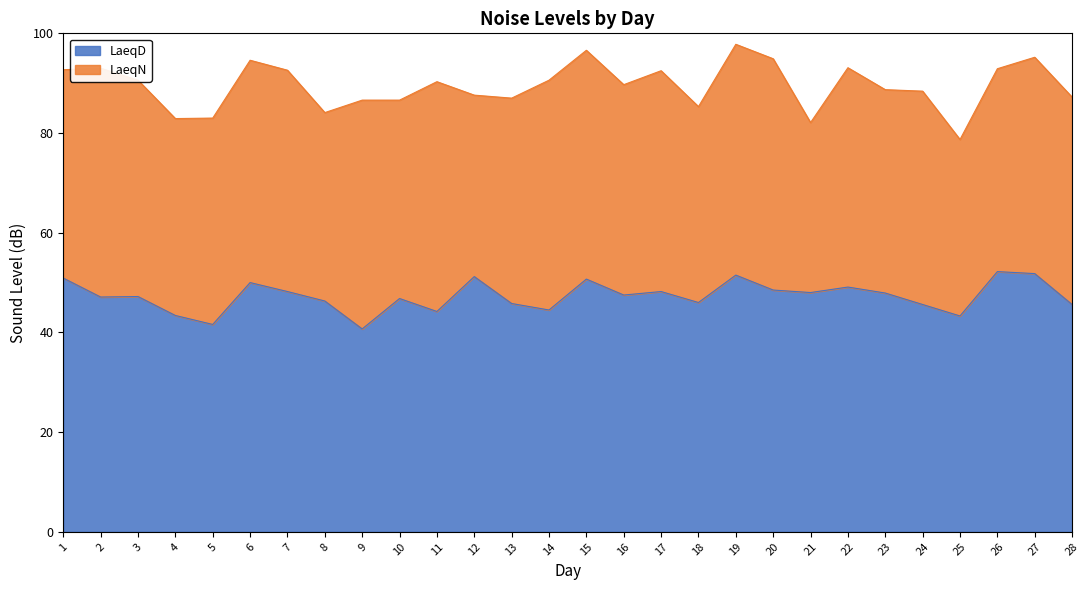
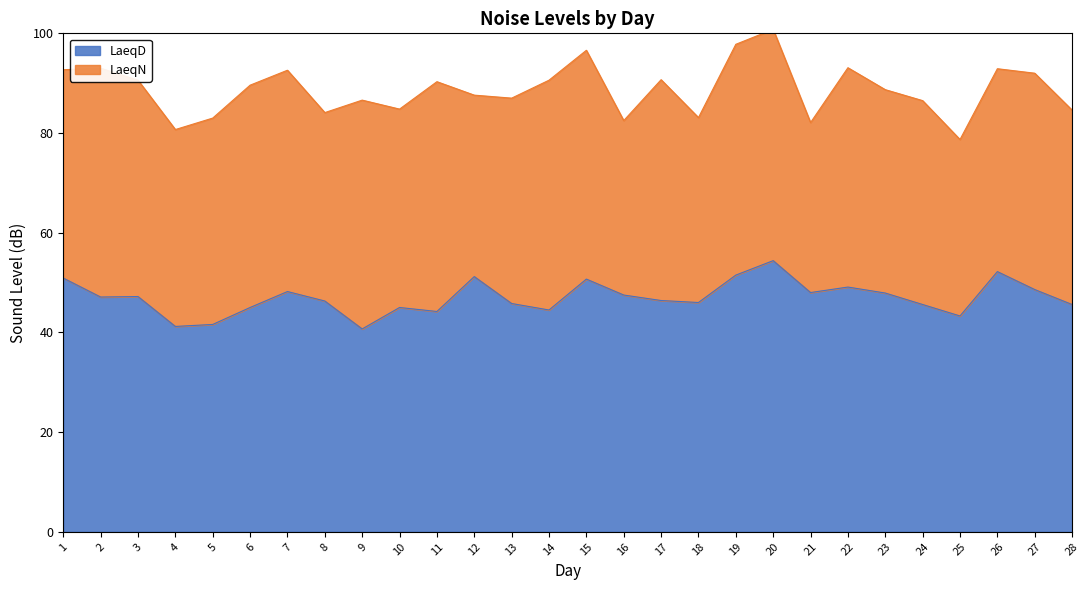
  {
    "LaeqD": {
      "1": 51,
      "2": 47,
      "3": 47,
-     "4": 43,
+     "4": 41,
      "5": 42,
-     "6": 50,
+     "6": 45,
      "7": 48,
      "8": 46,
      "9": 41,
-     "10": 47,
+     "10": 45,
      "11": 44,
      "12": 51,
      "13": 46,
      "14": 45,
      "15": 51,
      "16": 48,
-     "17": 48,
+     "17": 46,
      "18": 46,
      "19": 52,
-     "20": 49,
+     "20": 54,
      "21": 48,
      "22": 49,
      "23": 48,
      "24": 46,
      "25": 43,
      "26": 52,
-     "27": 52,
+     "27": 49,
      "28": 46
    },
    "LaeqN": {
      "1": 42,
      "4": 40,
      "5": 41,
      "6": 45,
      "7": 44,
      "8": 38,
      "9": 46,
      "10": 40,
      "11": 46,
      "12": 36,
      "13": 41,
      "14": 46,
      "15": 46,
-     "16": 42,
+     "16": 35,
      "17": 44,
-     "18": 39,
+     "18": 37,
      "19": 46,
      "21": 34,
      "22": 44,
      "23": 41,
-     "24": 43,
+     "24": 41,
      "25": 35,
      "26": 41,
      "27": 43,
-     "28": 42
+     "28": 39
    }
  }
